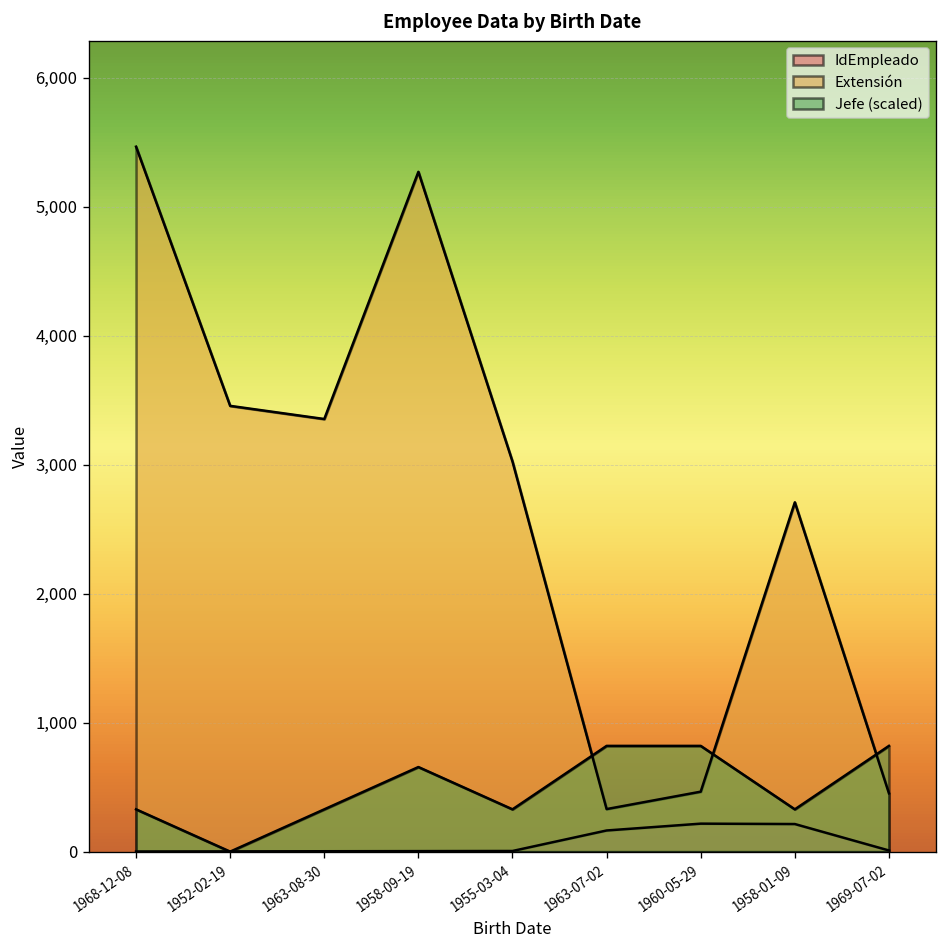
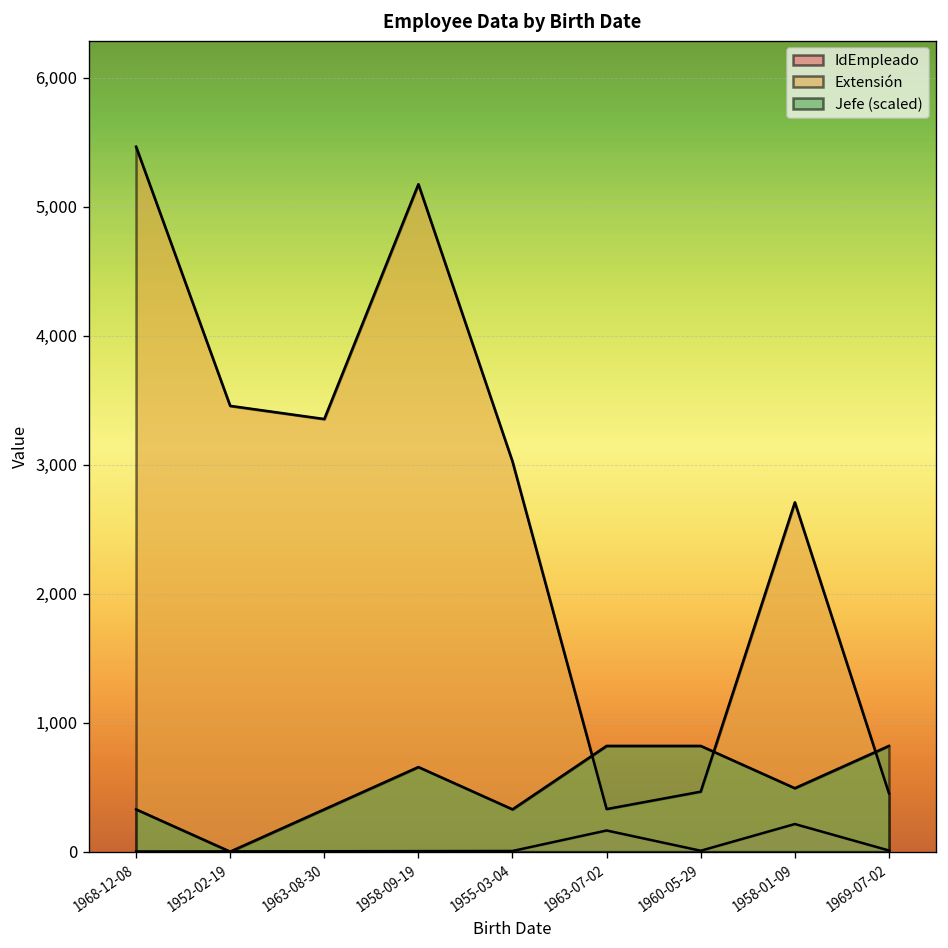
  {
    "IdEmpleado": {
      "1968-12-08": "0",
      "1963-08-30": "0",
      "1958-09-19": "0",
      "1955-03-04": "10",
      "1963-07-02": "160",
-     "1960-05-29": "220",
+     "1960-05-29": "10",
      "1958-01-09": "210",
      "1969-07-02": "10"
    },
    "Extensión": {
      "1968-12-08": "5,470",
      "1952-02-19": "3,460",
      "1963-08-30": "3,360",
-     "1958-09-19": "5,270",
+     "1958-09-19": "5,180",
      "1955-03-04": "3,030",
      "1963-07-02": "330",
      "1960-05-29": "470",
      "1958-01-09": "2,710",
      "1969-07-02": "450"
    },
    "Jefe (scaled)": {
      "1968-12-08": "330",
      "1963-08-30": "330",
      "1958-09-19": "660",
      "1955-03-04": "330",
      "1963-07-02": "820",
      "1960-05-29": "820",
-     "1958-01-09": "330",
+     "1958-01-09": "490",
      "1969-07-02": "820"
    }
  }
